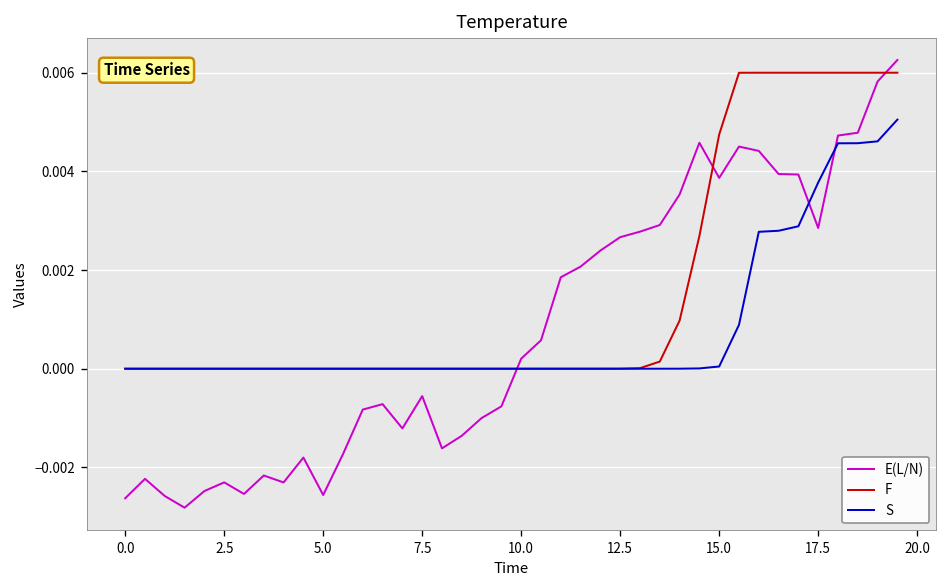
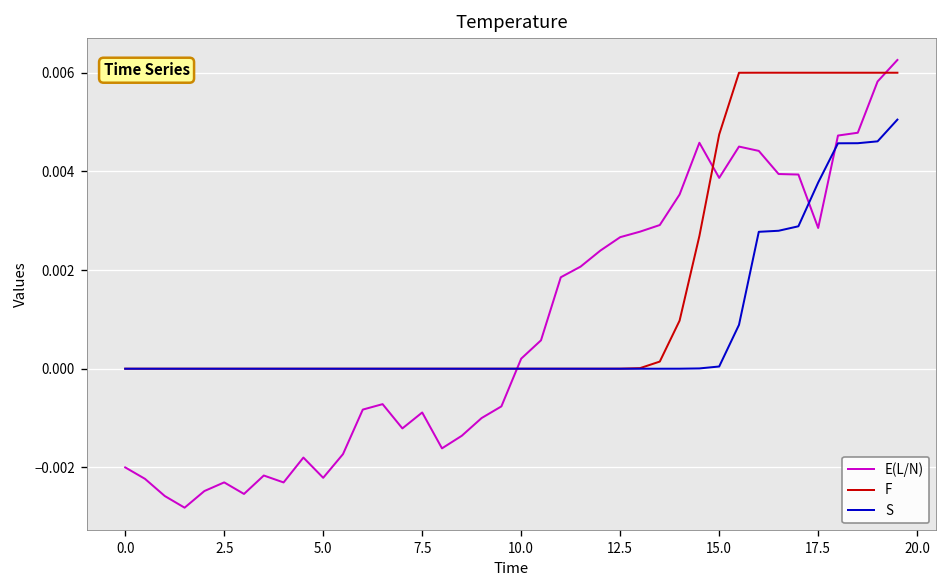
  {
    "E(L/N)": {
-     "0.0": -0.0026,
+     "0.0": -0.0020,
      "2.5": -0.0023,
-     "5.0": -0.0026,
-     "7.5": -0.0006,
+     "5.0": -0.0022,
+     "7.5": -0.0009,
      "10.0": 0.0002,
      "12.5": 0.0027,
      "15.0": 0.0039,
      "17.5": 0.0029
    },
    "F": {
      "15.0": 0.0047,
      "17.5": 0.0060
    },
    "S": {
      "15.0": 0.0000,
      "17.5": 0.0038
    }
  }
